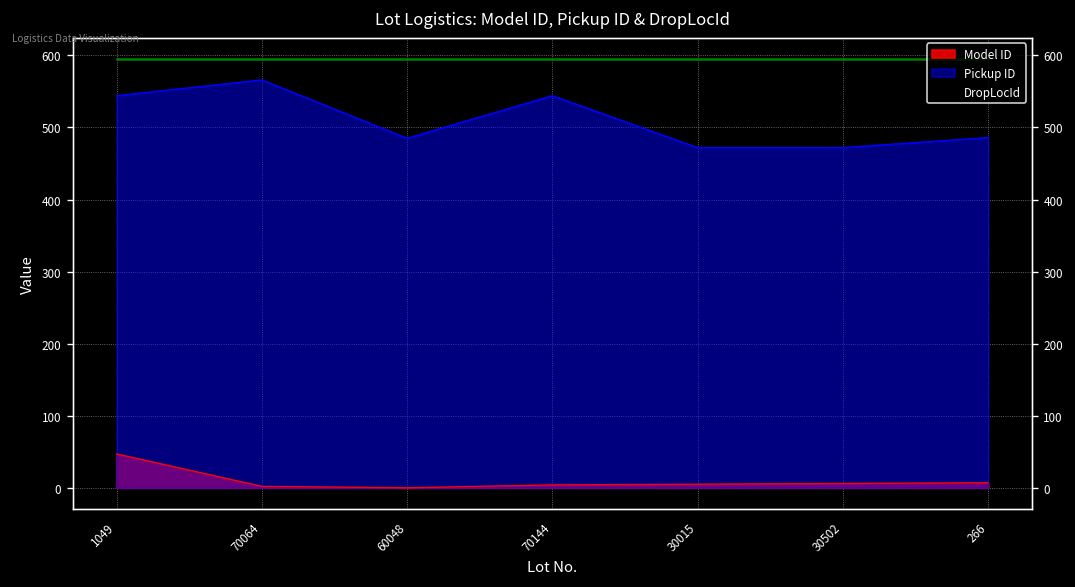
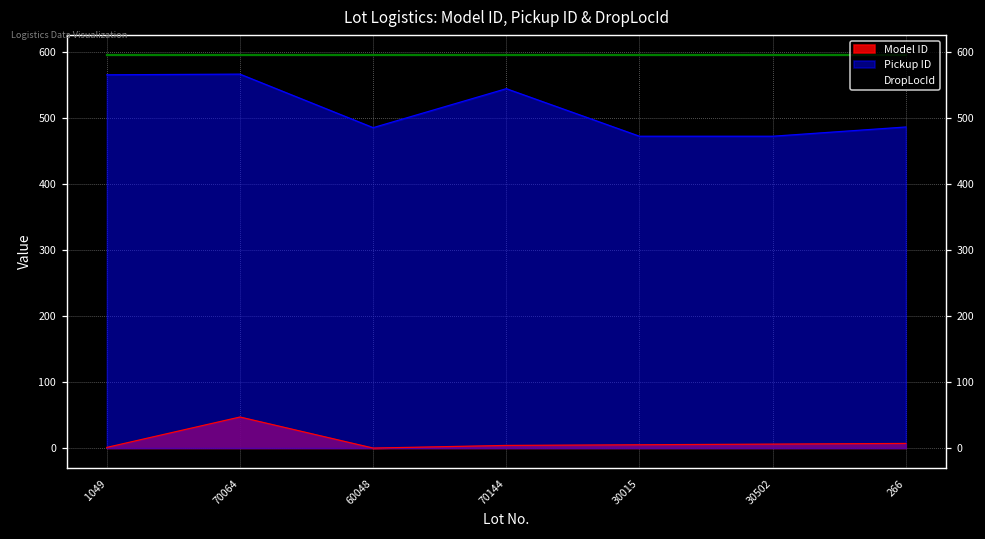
  {
    "Model ID": {
-     "1049": 50,
-     "70064": 0,
+     "1049": 0,
+     "70064": 50,
      "60048": 0,
      "70144": 0,
      "30015": 10,
      "30502": 10,
      "266": 10
    },
    "Pickup ID": {
-     "1049": 540,
+     "1049": 570,
      "70064": 570,
      "60048": 490,
      "70144": 540,
      "30015": 470,
      "30502": 470,
      "266": 490
    },
    "DropLocId": {
      "1049": 600,
      "70064": 600,
      "60048": 600,
      "70144": 600,
      "30015": 600,
      "30502": 600
    }
  }
